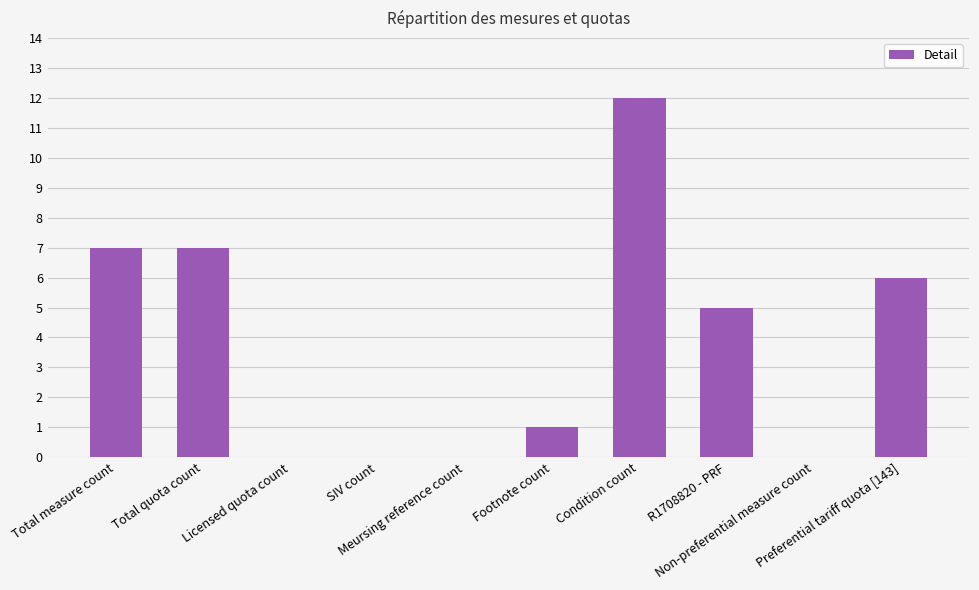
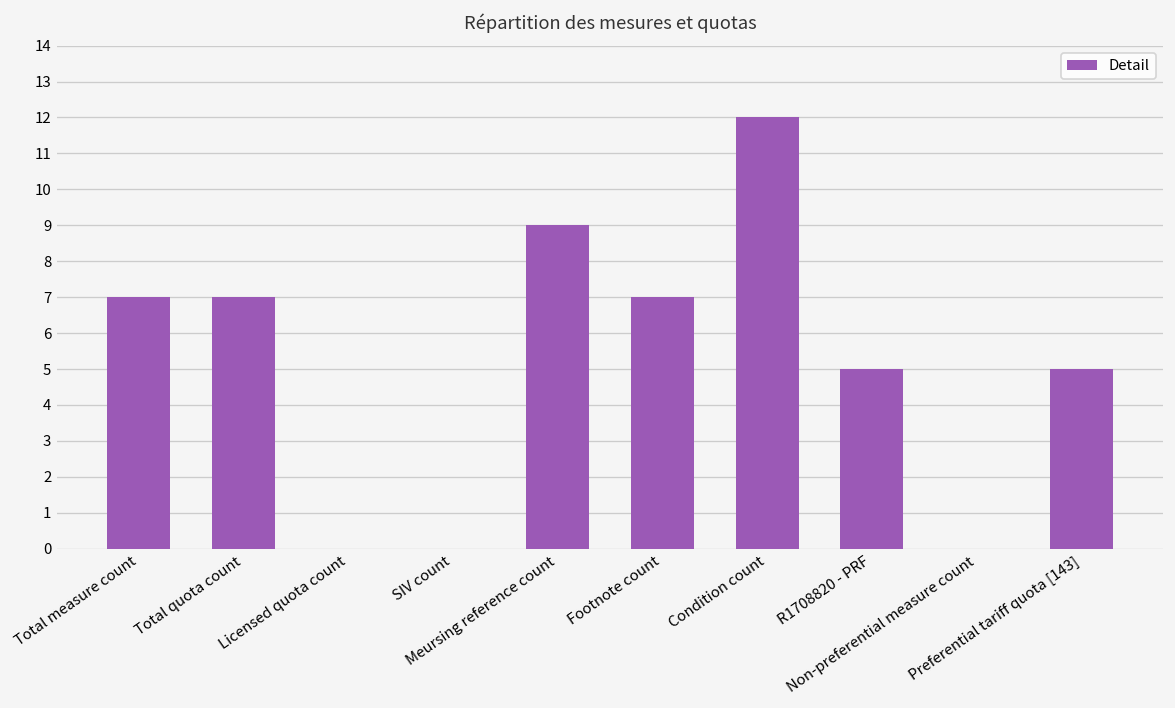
  {
    "Total measure count": 7,
    "Total quota count": 7,
    "Licensed quota count": 0,
    "SIV count": 0,
-   "Meursing reference count": 0,
-   "Footnote count": 1,
+   "Meursing reference count": 9,
+   "Footnote count": 7,
    "Condition count": 12,
    "R1708820 - PRF": 5,
    "Non-preferential measure count": 0,
-   "Preferential tariff quota [143]": 6
+   "Preferential tariff quota [143]": 5
  }
